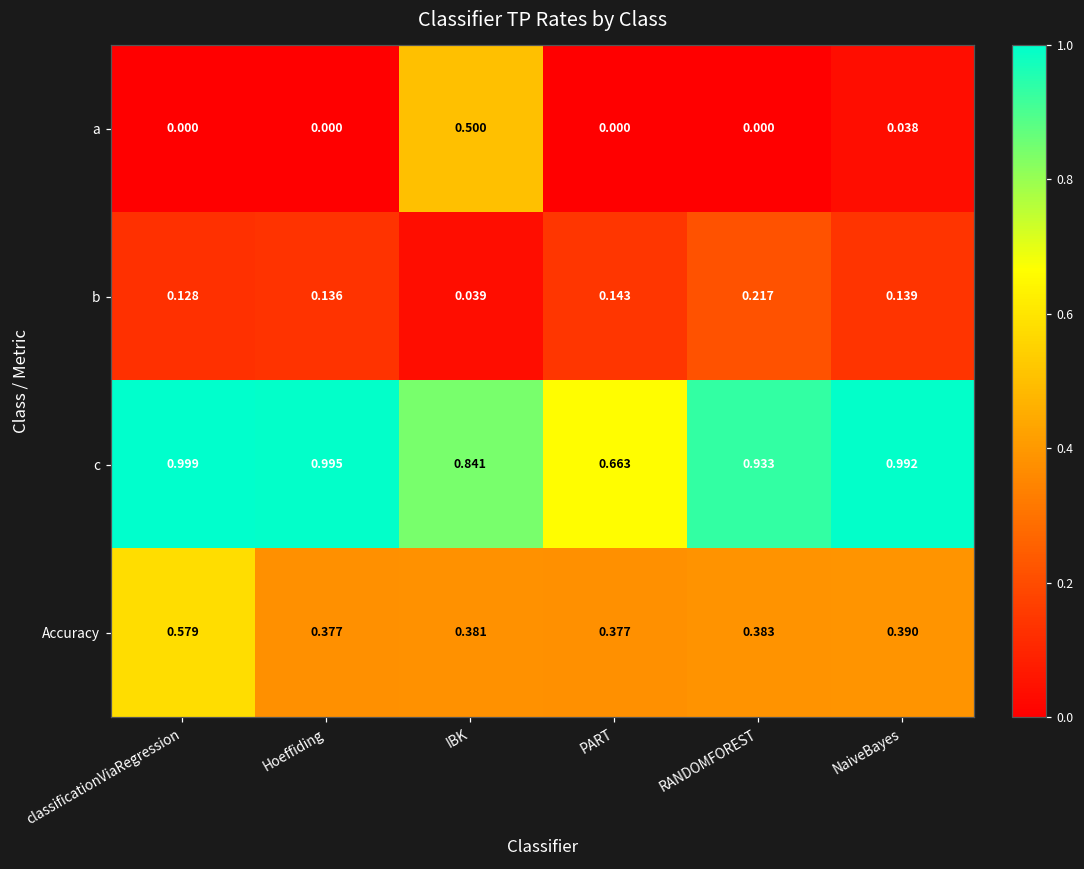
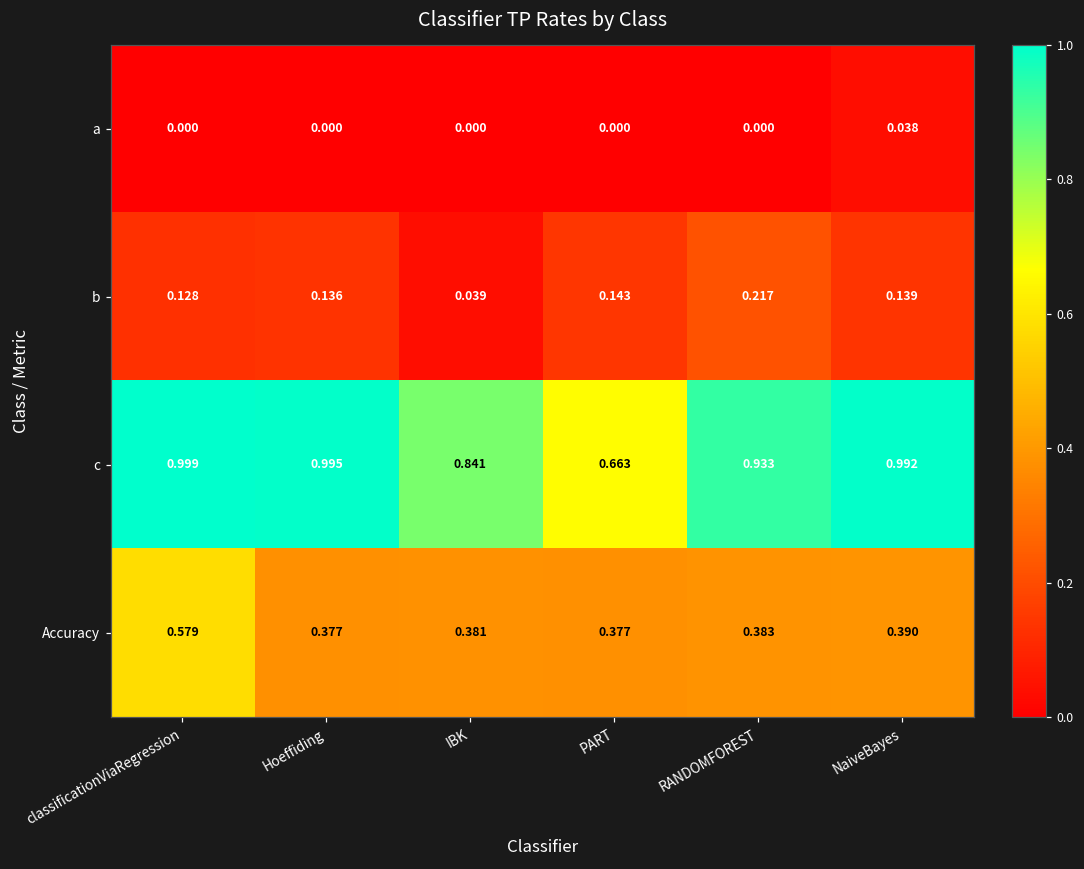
  {
    "a": {
      "classificationViaRegression": 0.000,
      "Hoeffiding": 0.000,
-     "IBK": 0.500,
+     "IBK": 0.000,
      "PART": 0.000,
      "RANDOMFOREST": 0.000,
      "NaiveBayes": 0.038
    },
    "b": {
      "classificationViaRegression": 0.128,
      "Hoeffiding": 0.136,
      "IBK": 0.039,
      "PART": 0.143,
      "RANDOMFOREST": 0.217,
      "NaiveBayes": 0.139
    },
    "c": {
      "classificationViaRegression": 0.999,
      "Hoeffiding": 0.995,
      "IBK": 0.841,
      "PART": 0.663,
      "RANDOMFOREST": 0.933,
      "NaiveBayes": 0.992
    },
    "Accuracy": {
      "classificationViaRegression": 0.579,
      "Hoeffiding": 0.377,
      "IBK": 0.381,
      "PART": 0.377,
      "RANDOMFOREST": 0.383,
      "NaiveBayes": 0.390
    }
  }
